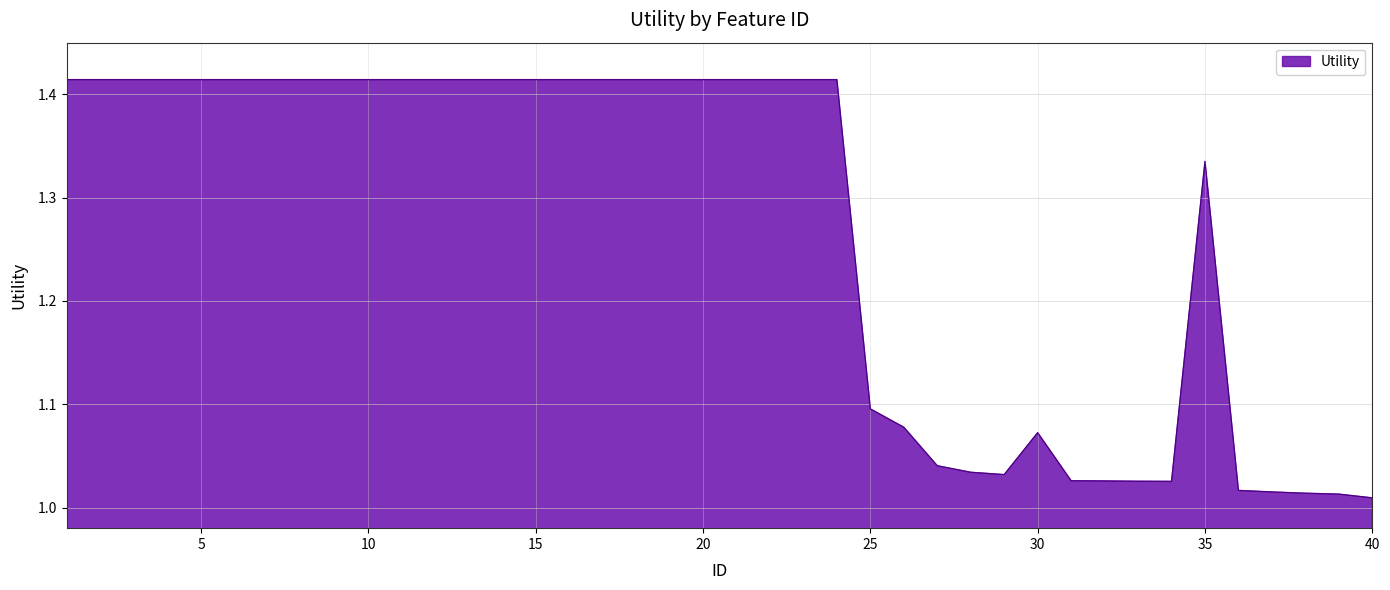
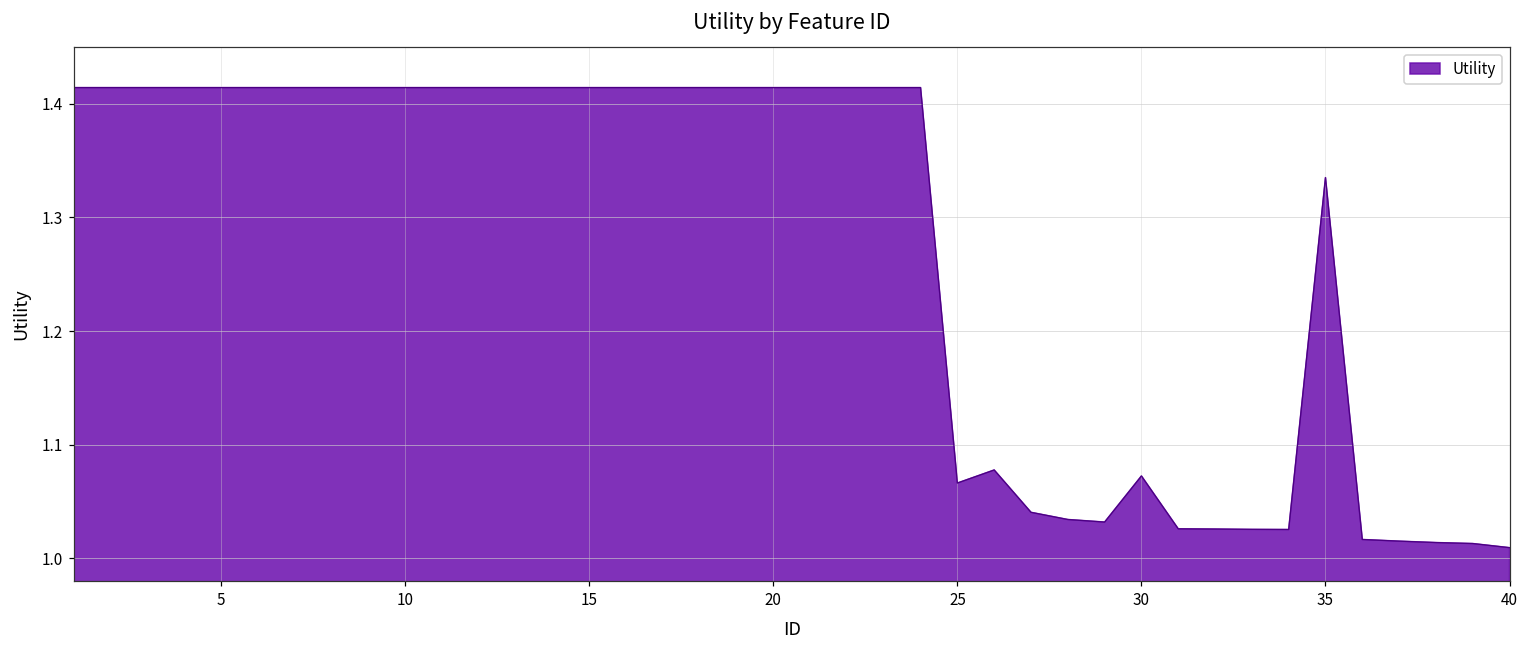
  {
    "5": 1.414,
    "10": 1.414,
    "15": 1.414,
    "20": 1.414,
-   "25": 1.095,
+   "25": 1.066,
    "30": 1.072,
    "35": 1.335,
    "40": 1.009
  }
